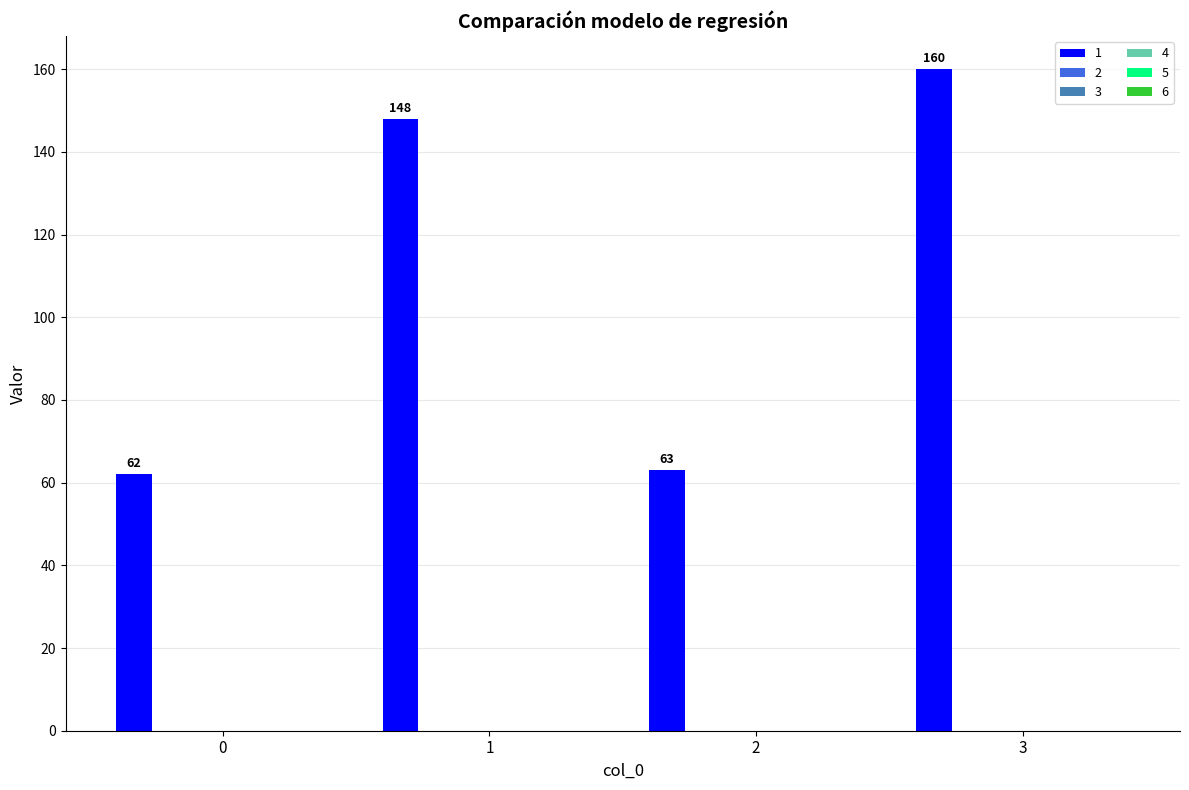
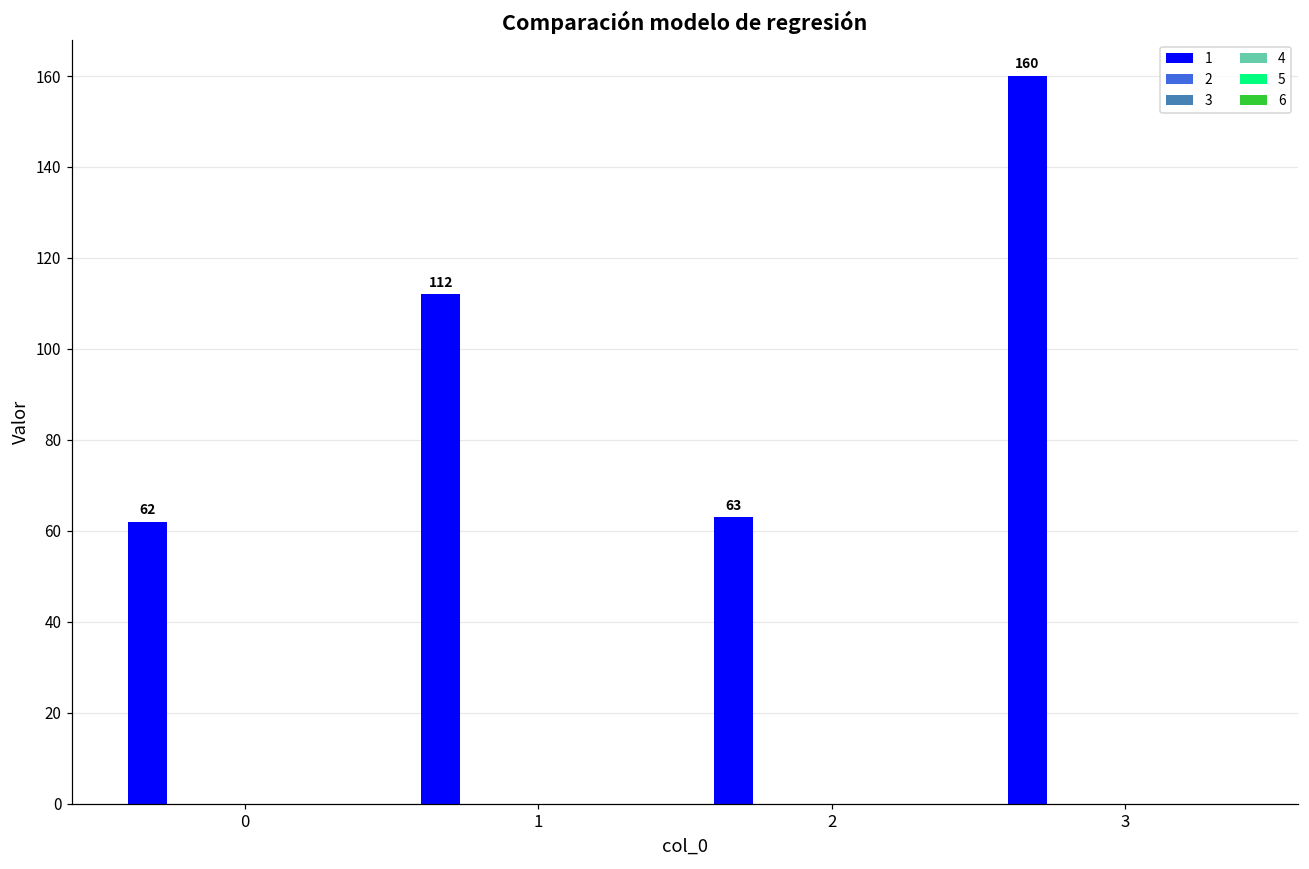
  {
    "1": {
      "0": 62,
-     "1": 148,
+     "1": 112,
      "2": 63,
      "3": 160
    },
    "4": {
      "0": 0,
      "1": 0,
      "2": 0,
      "3": 0
    },
    "5": {
      "0": 0,
      "1": 0,
      "2": 0,
      "3": 0
    },
    "6": {
      "0": 0,
      "1": 0,
      "2": 0,
      "3": 0
    }
  }
